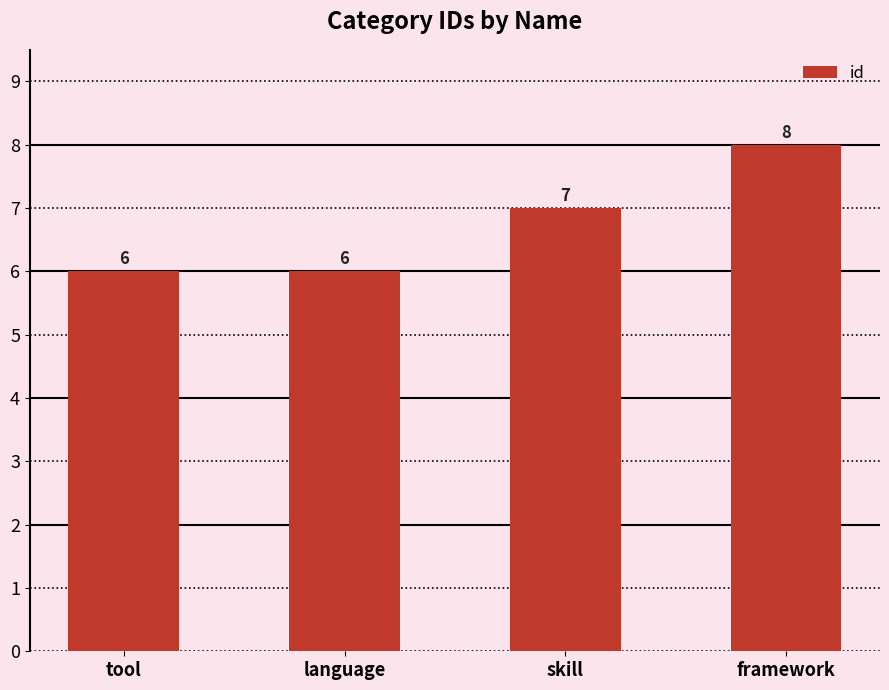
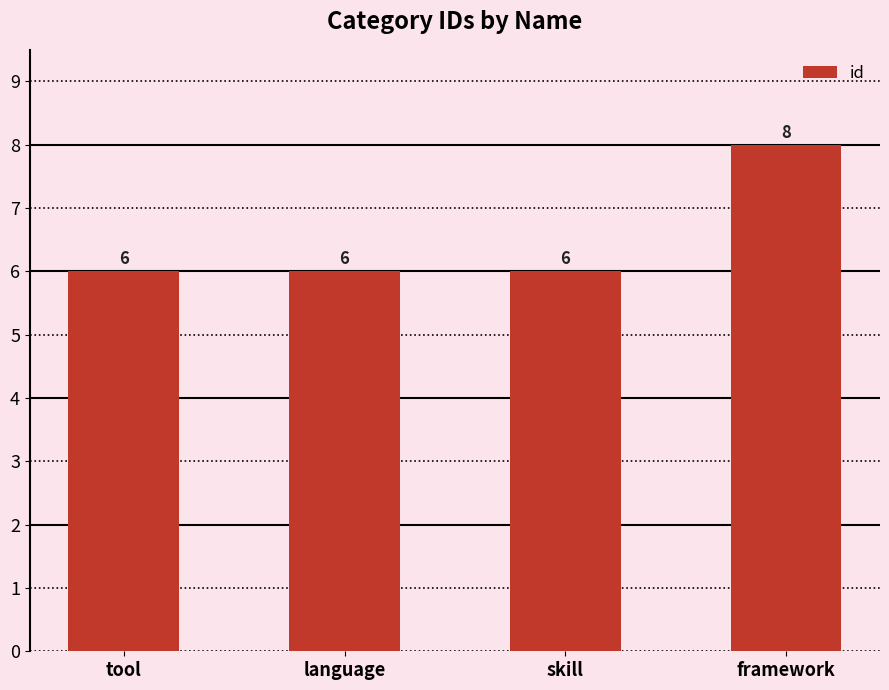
  {
    "tool": 6,
    "language": 6,
-   "skill": 7,
+   "skill": 6,
    "framework": 8
  }
